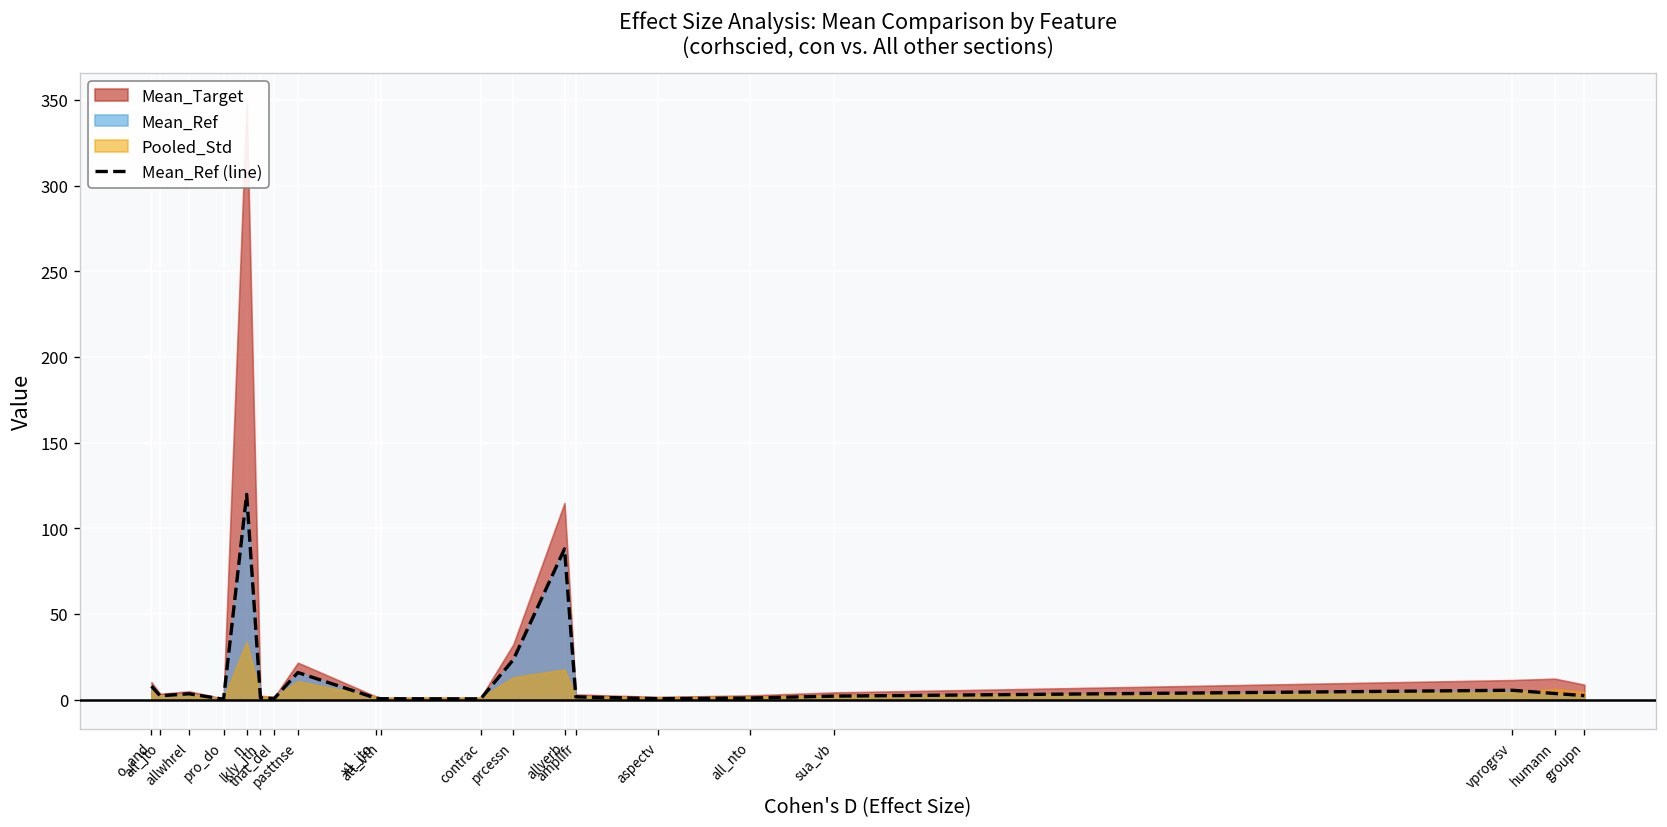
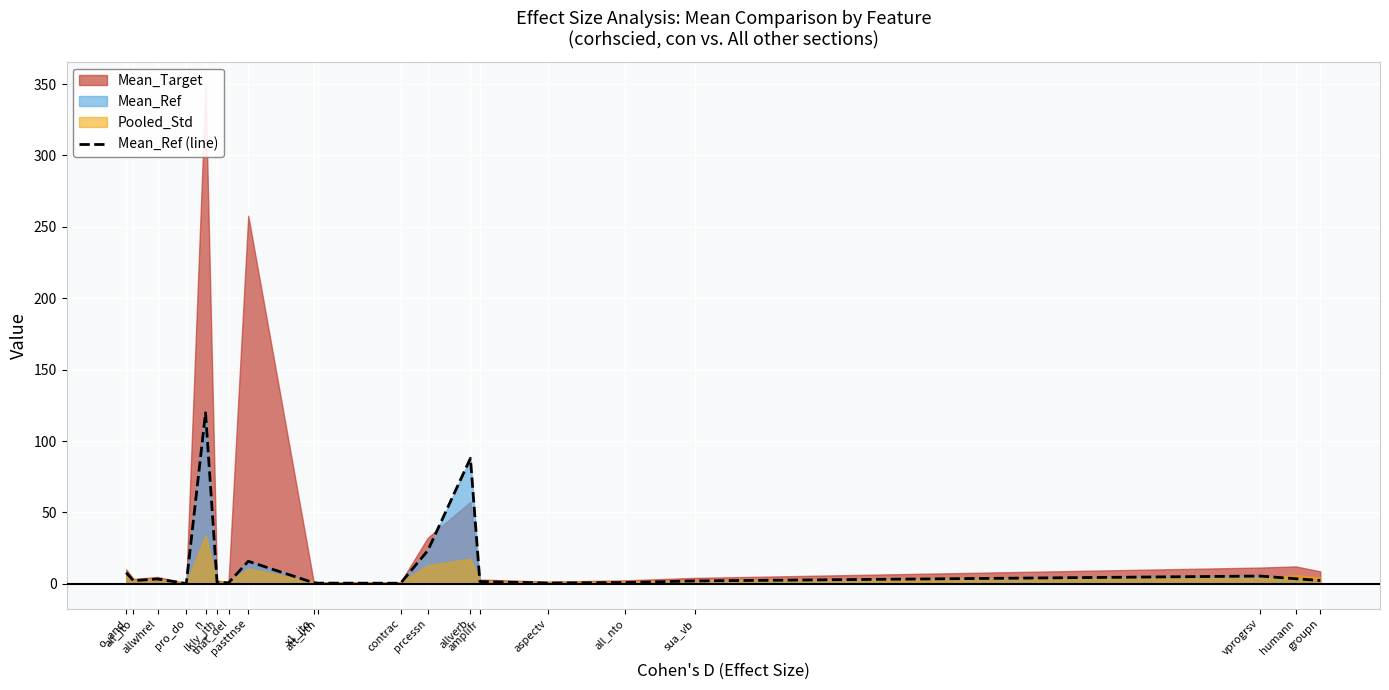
  {
    "Mean_Target": {
      "o_and": 10,
-     "pasttnse": 22,
+     "pasttnse": 258,
      "prcessn": 32,
-     "allverb": 115,
+     "allverb": 57,
      "sua_vb": 4,
      "vprogrsv": 11,
      "humann": 12,
      "groupn": 9
    },
    "Mean_Ref": {
      "o_and": 8,
      "n": 120,
      "pasttnse": 16,
      "prcessn": 23,
      "allverb": 88,
      "humann": 4,
      "groupn": 2
    },
    "Pooled_Std": {
      "o_and": 5,
      "n": 34,
      "pasttnse": 11,
      "prcessn": 13,
      "allverb": 18,
      "humann": 6,
      "groupn": 4
    }
  }
